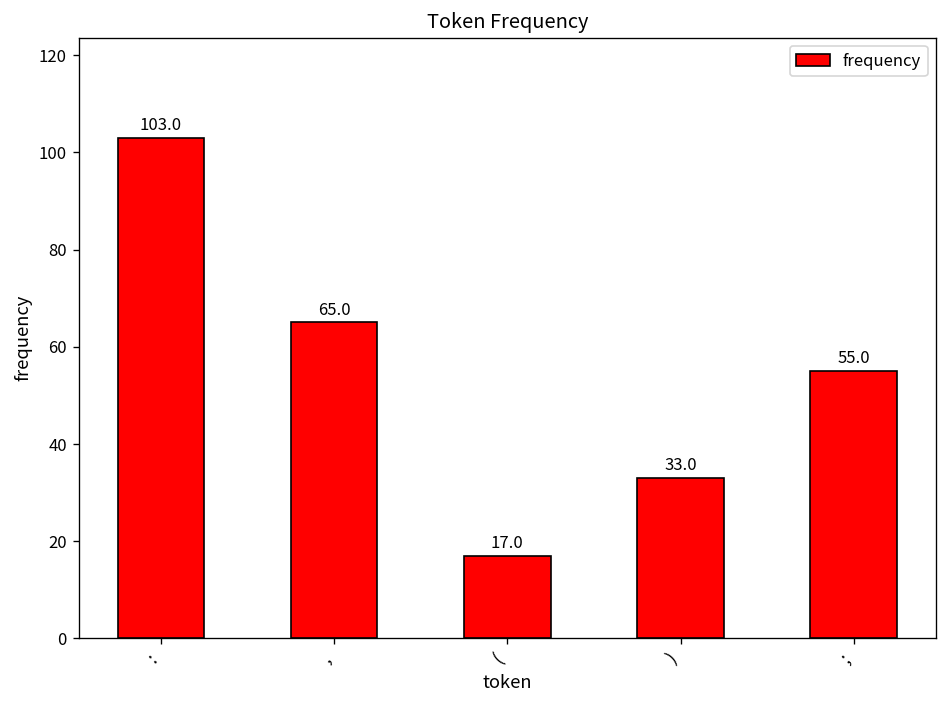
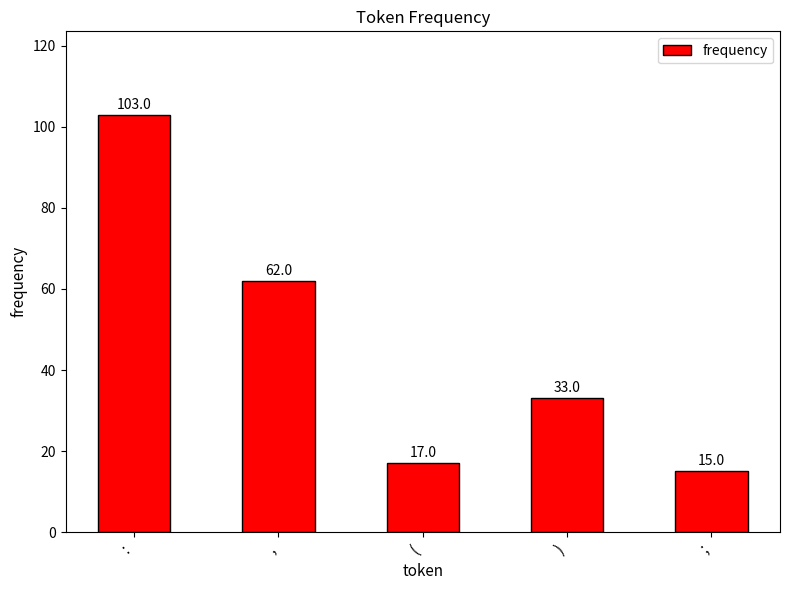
  {
    ":": 103.0,
-   ",": 65.0,
+   ",": 62.0,
    "(": 17.0,
    ")": 33.0,
-   ";": 55.0
+   ";": 15.0
  }
